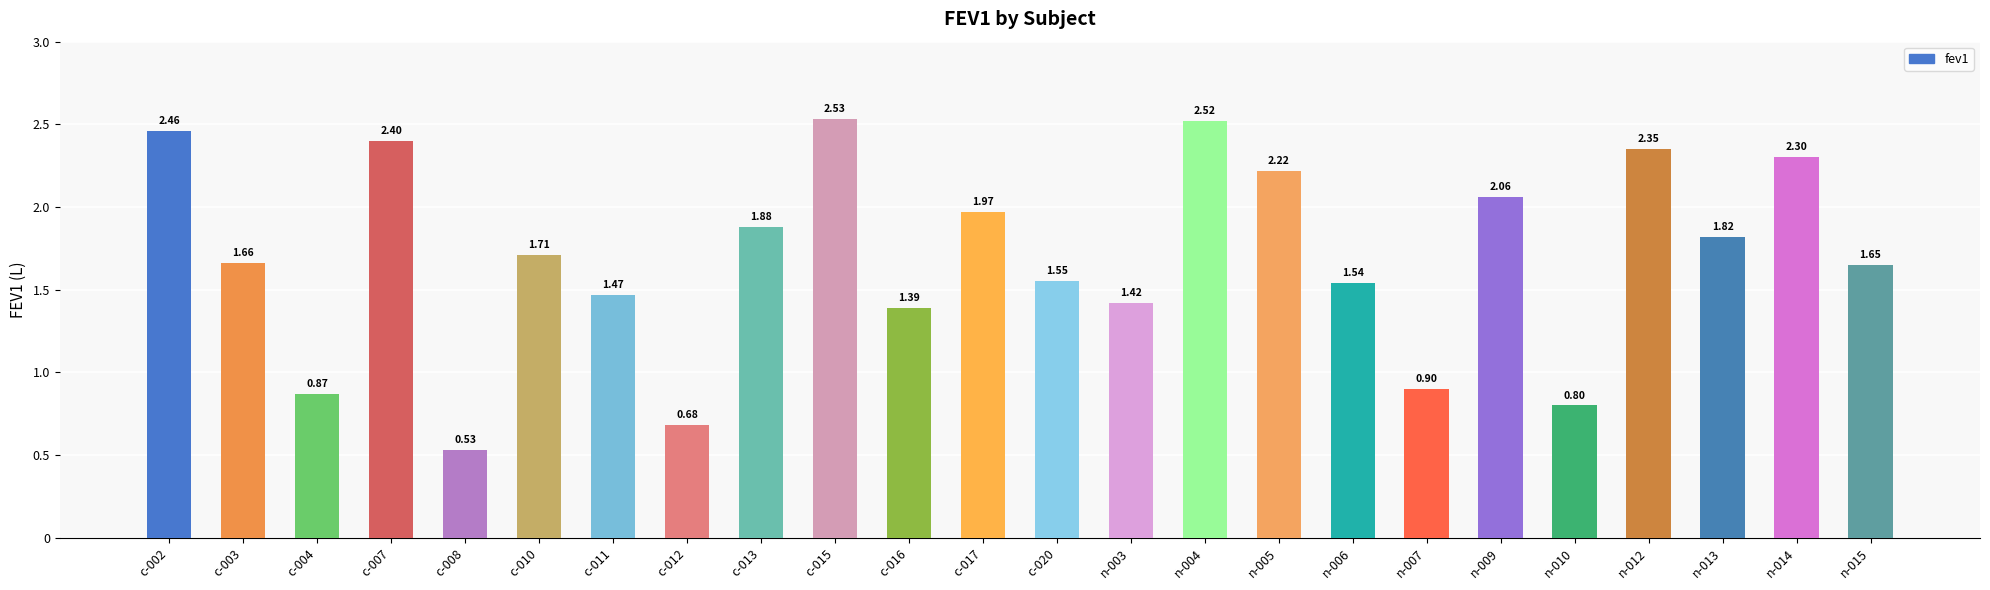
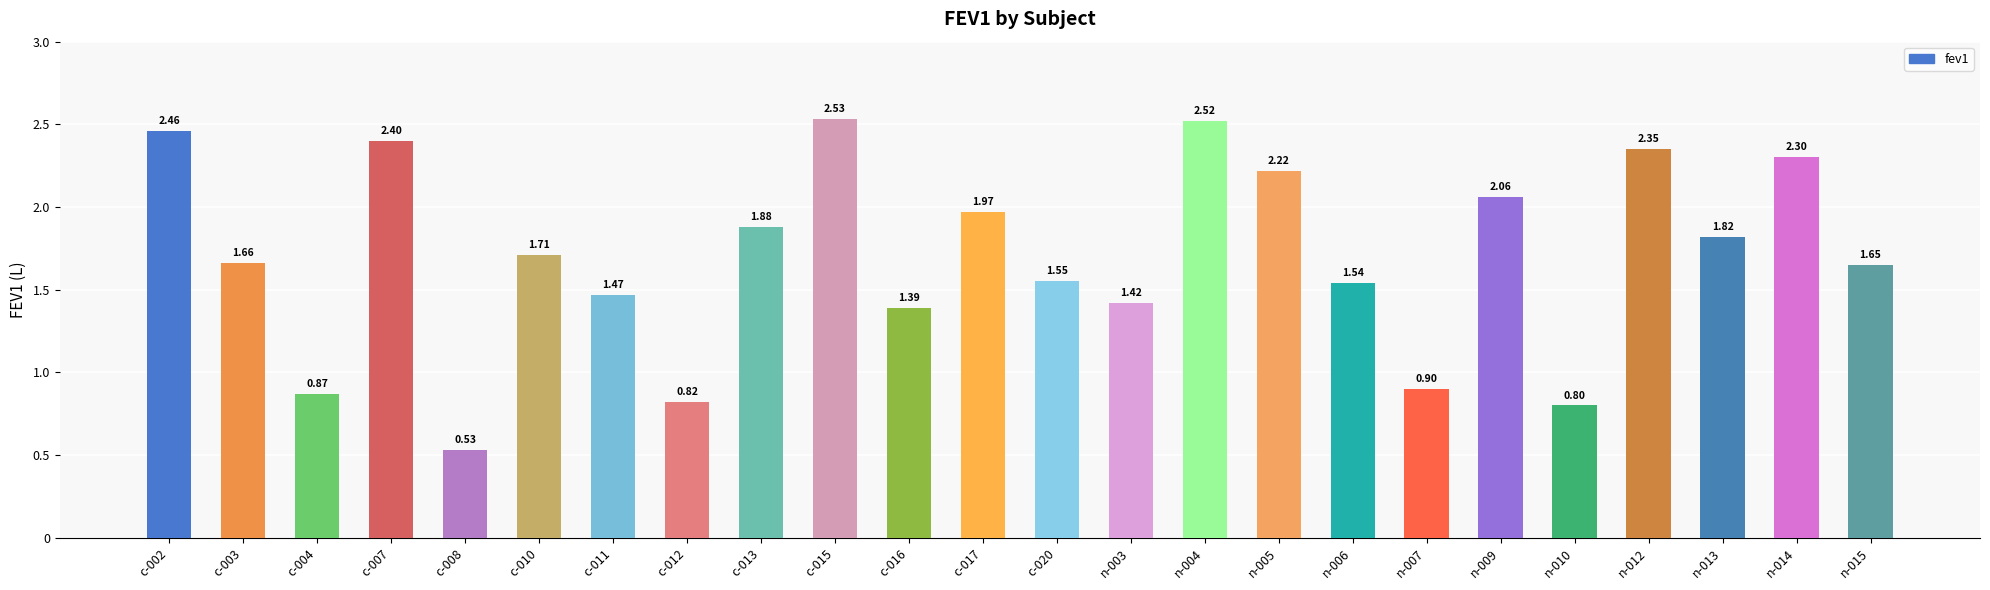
  {
    "c-002": 2.46,
    "c-003": 1.66,
    "c-004": 0.87,
    "c-007": 2.40,
    "c-008": 0.53,
    "c-010": 1.71,
    "c-011": 1.47,
-   "c-012": 0.68,
+   "c-012": 0.82,
    "c-013": 1.88,
    "c-015": 2.53,
    "c-016": 1.39,
    "c-017": 1.97,
    "c-020": 1.55,
    "n-003": 1.42,
    "n-004": 2.52,
    "n-005": 2.22,
    "n-006": 1.54,
    "n-007": 0.90,
    "n-009": 2.06,
    "n-010": 0.80,
    "n-012": 2.35,
    "n-013": 1.82,
    "n-014": 2.30,
    "n-015": 1.65
  }
